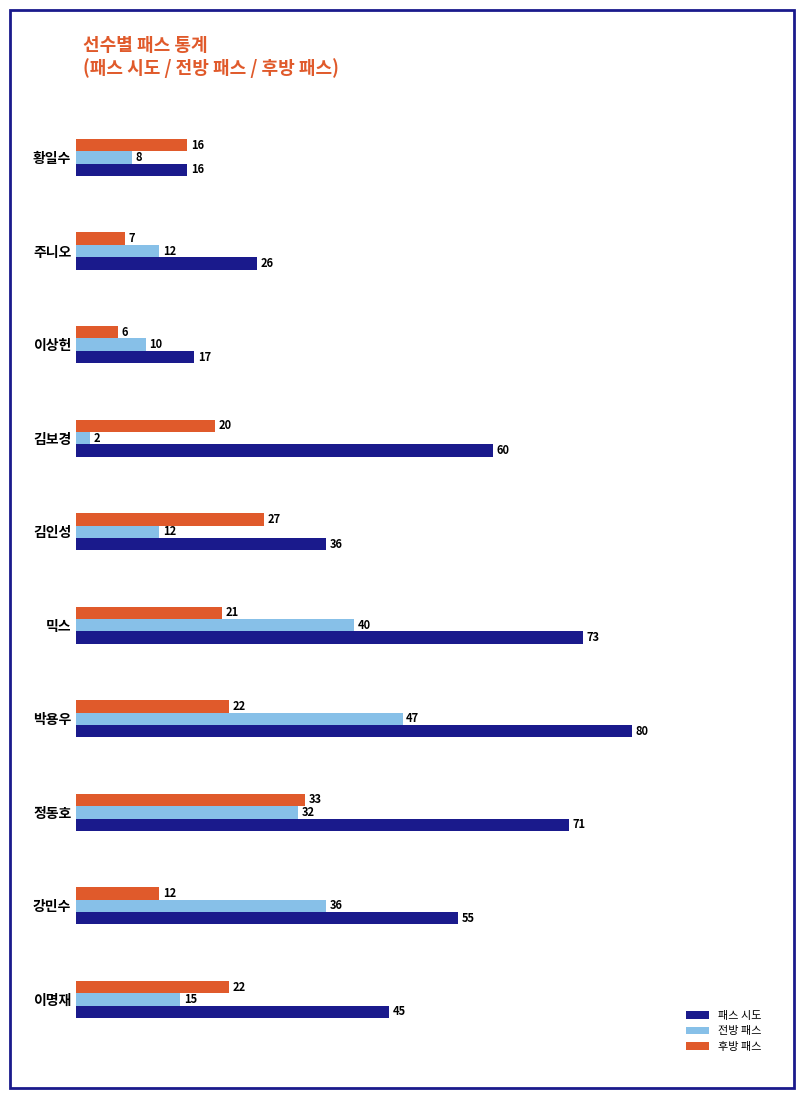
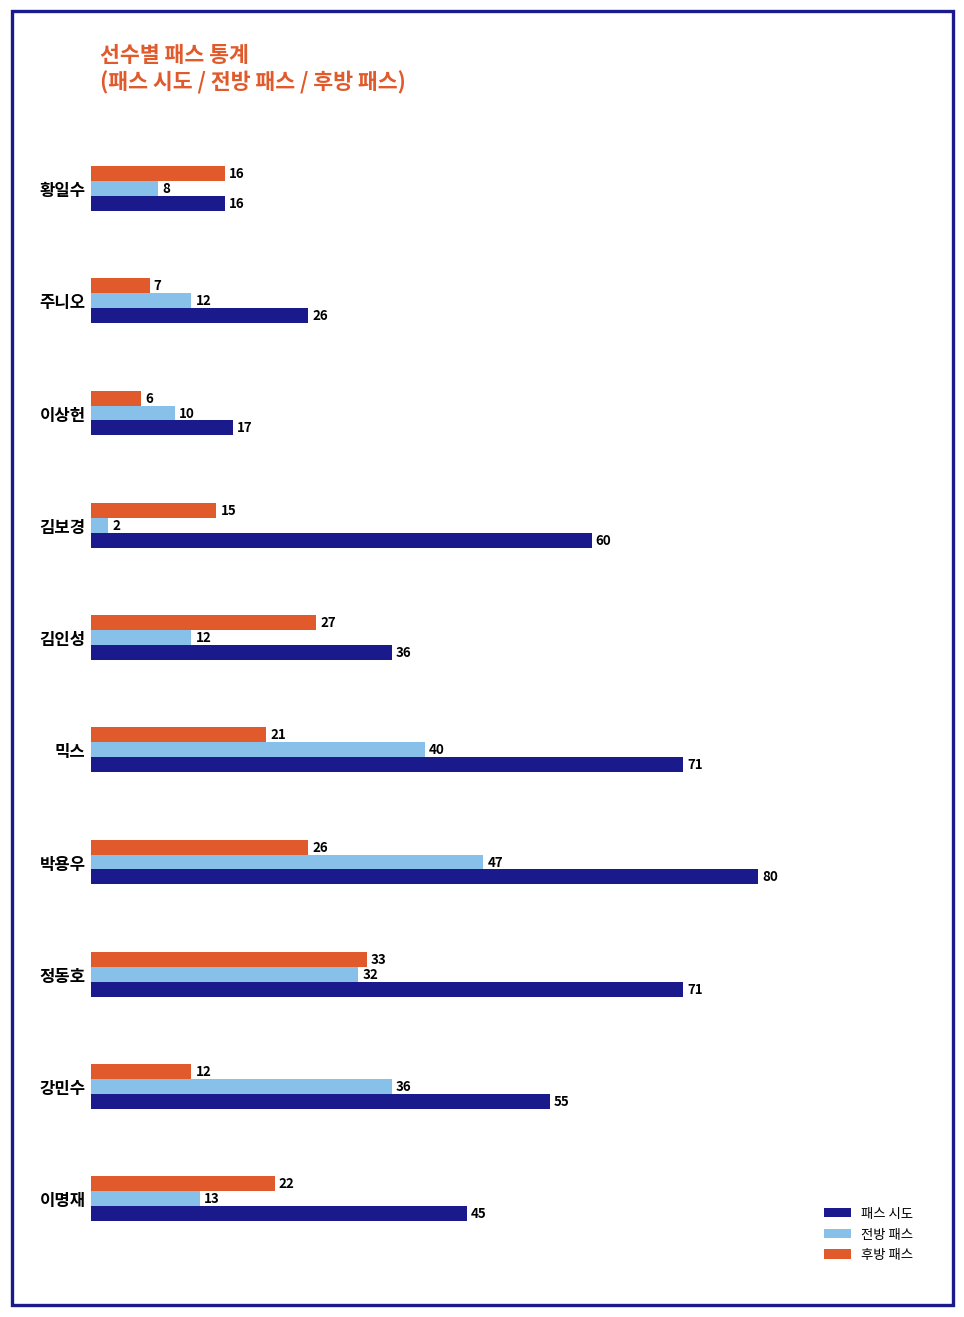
  {
    "패스 시도": {
      "황일수": 16,
      "주니오": 26,
      "이상헌": 17,
      "김보경": 60,
      "김인성": 36,
-     "믹스": 73,
+     "믹스": 71,
      "박용우": 80,
      "정동호": 71,
      "강민수": 55,
      "이명재": 45
    },
    "전방 패스": {
      "황일수": 8,
      "주니오": 12,
      "이상헌": 10,
      "김보경": 2,
      "김인성": 12,
      "믹스": 40,
      "박용우": 47,
      "정동호": 32,
      "강민수": 36,
-     "이명재": 15
+     "이명재": 13
    },
    "후방 패스": {
      "황일수": 16,
      "주니오": 7,
      "이상헌": 6,
-     "김보경": 20,
+     "김보경": 15,
      "김인성": 27,
      "믹스": 21,
-     "박용우": 22,
+     "박용우": 26,
      "정동호": 33,
      "강민수": 12,
      "이명재": 22
    }
  }
